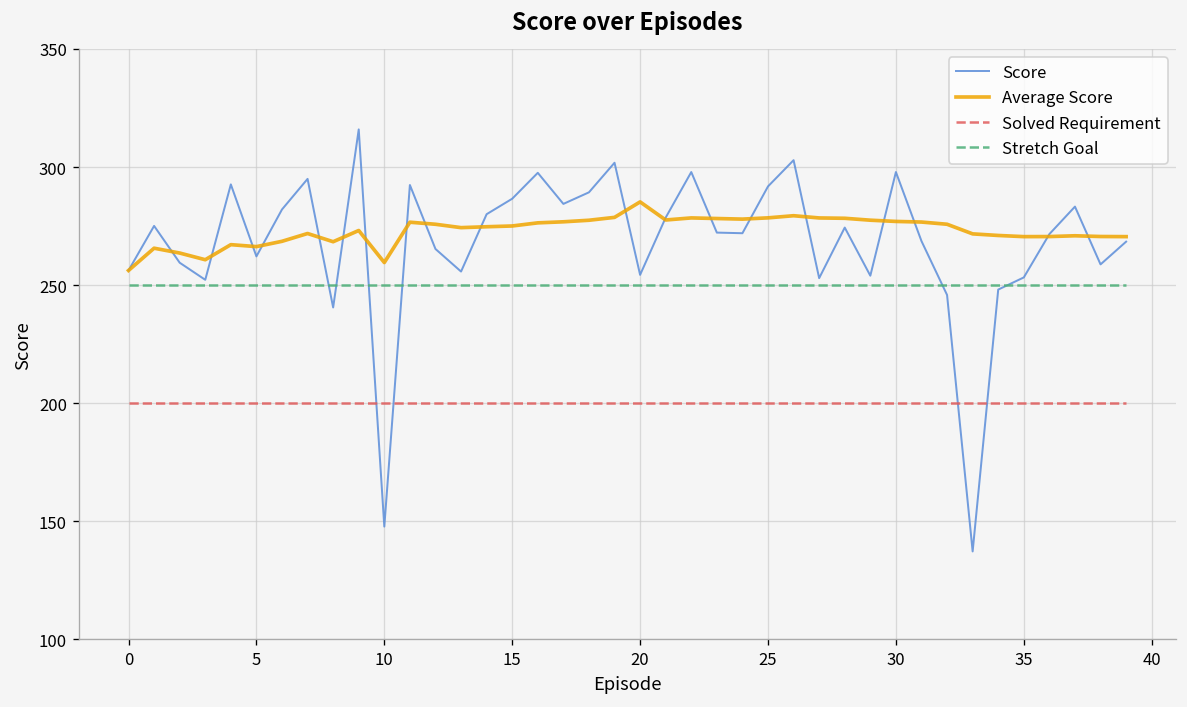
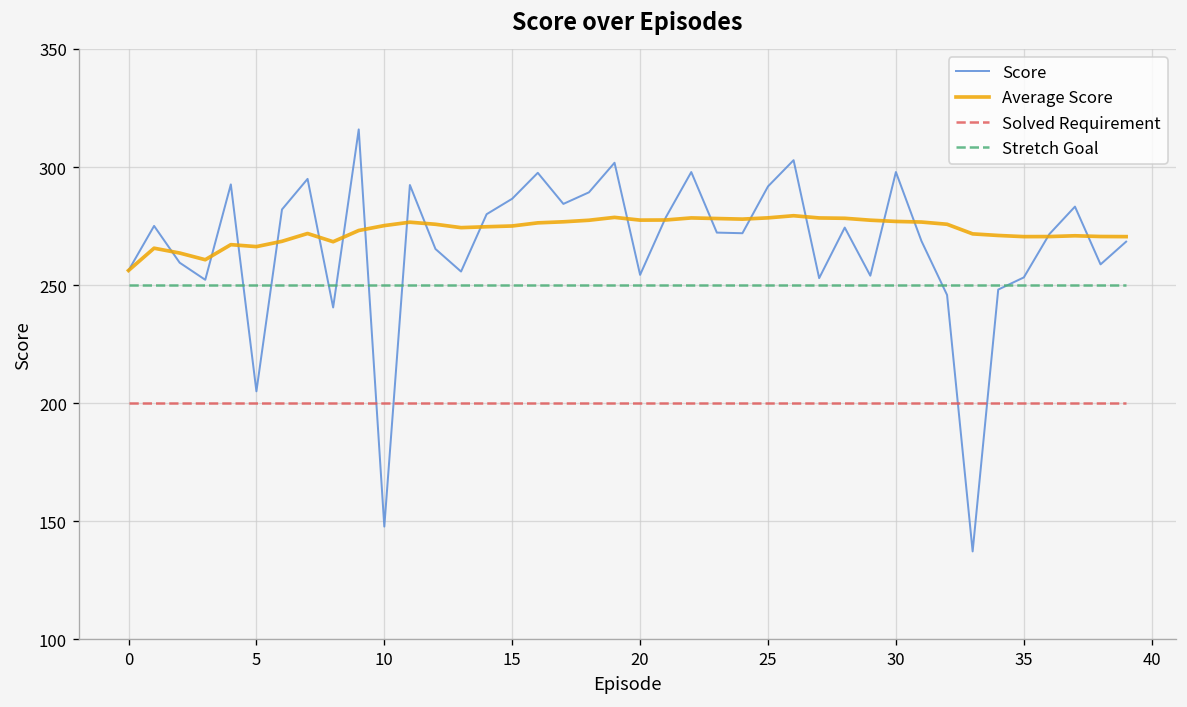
  {
    "Score": {
-     "5": 262,
+     "5": 205,
      "10": 148,
      "15": 287,
      "20": 254,
      "25": 292,
      "30": 298,
      "35": 253
    },
    "Average Score": {
      "5": 266,
-     "10": 260,
+     "10": 275,
      "15": 275,
-     "20": 285,
+     "20": 278,
      "25": 279,
      "30": 277,
      "35": 271
    },
    "Solved Requirement": {
      "0": 200,
      "5": 200,
      "10": 200,
      "15": 200,
      "20": 200,
      "25": 200,
      "30": 200,
      "35": 200
    },
    "Stretch Goal": {
      "0": 250,
      "5": 250,
      "10": 250,
      "15": 250,
      "20": 250,
      "25": 250,
      "30": 250,
      "35": 250
    }
  }
